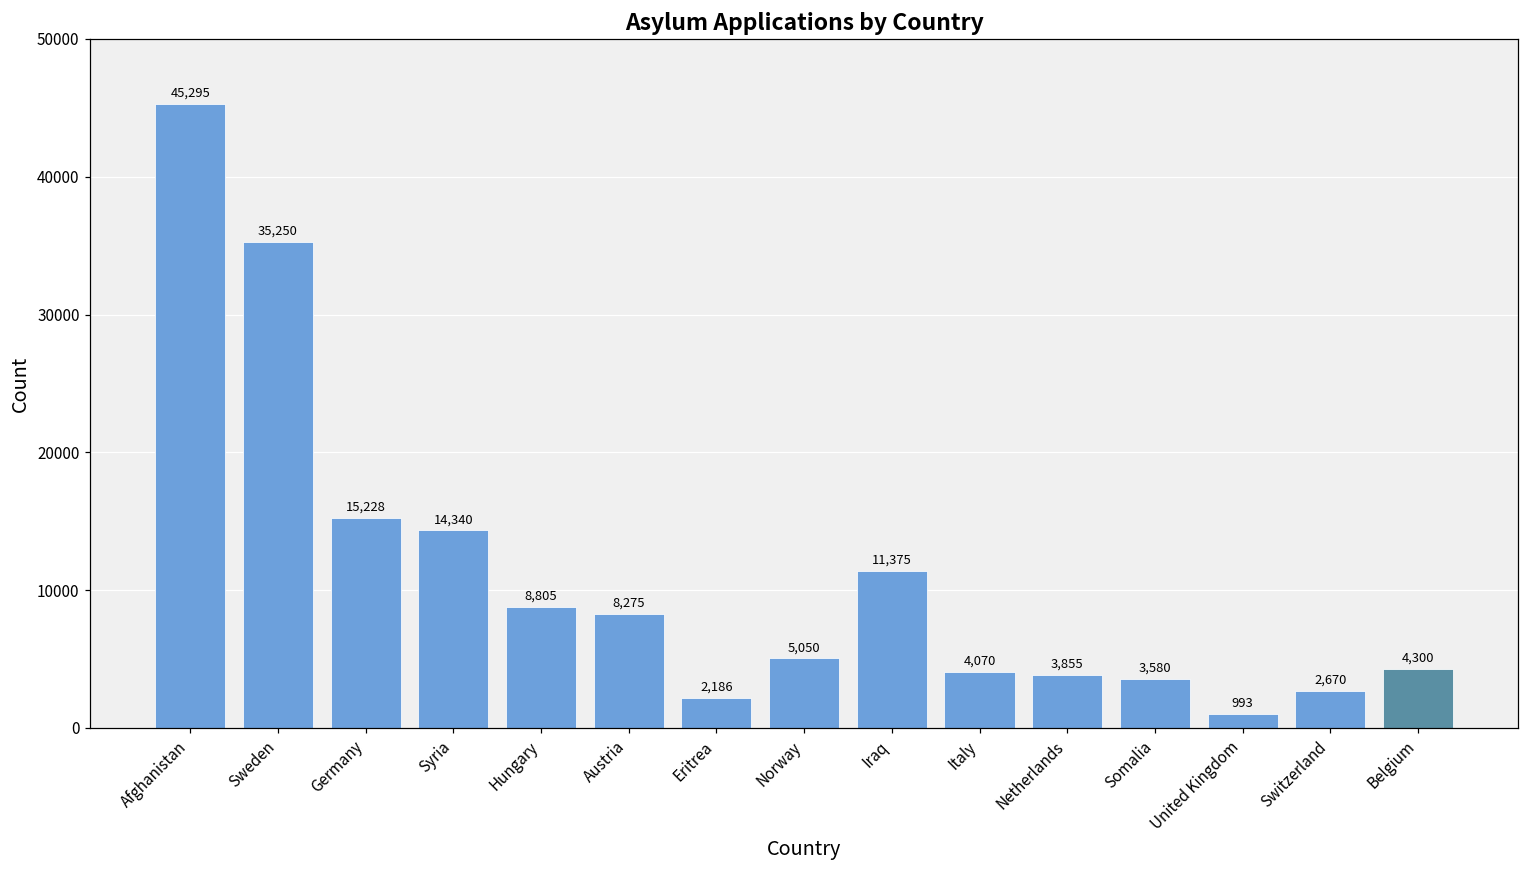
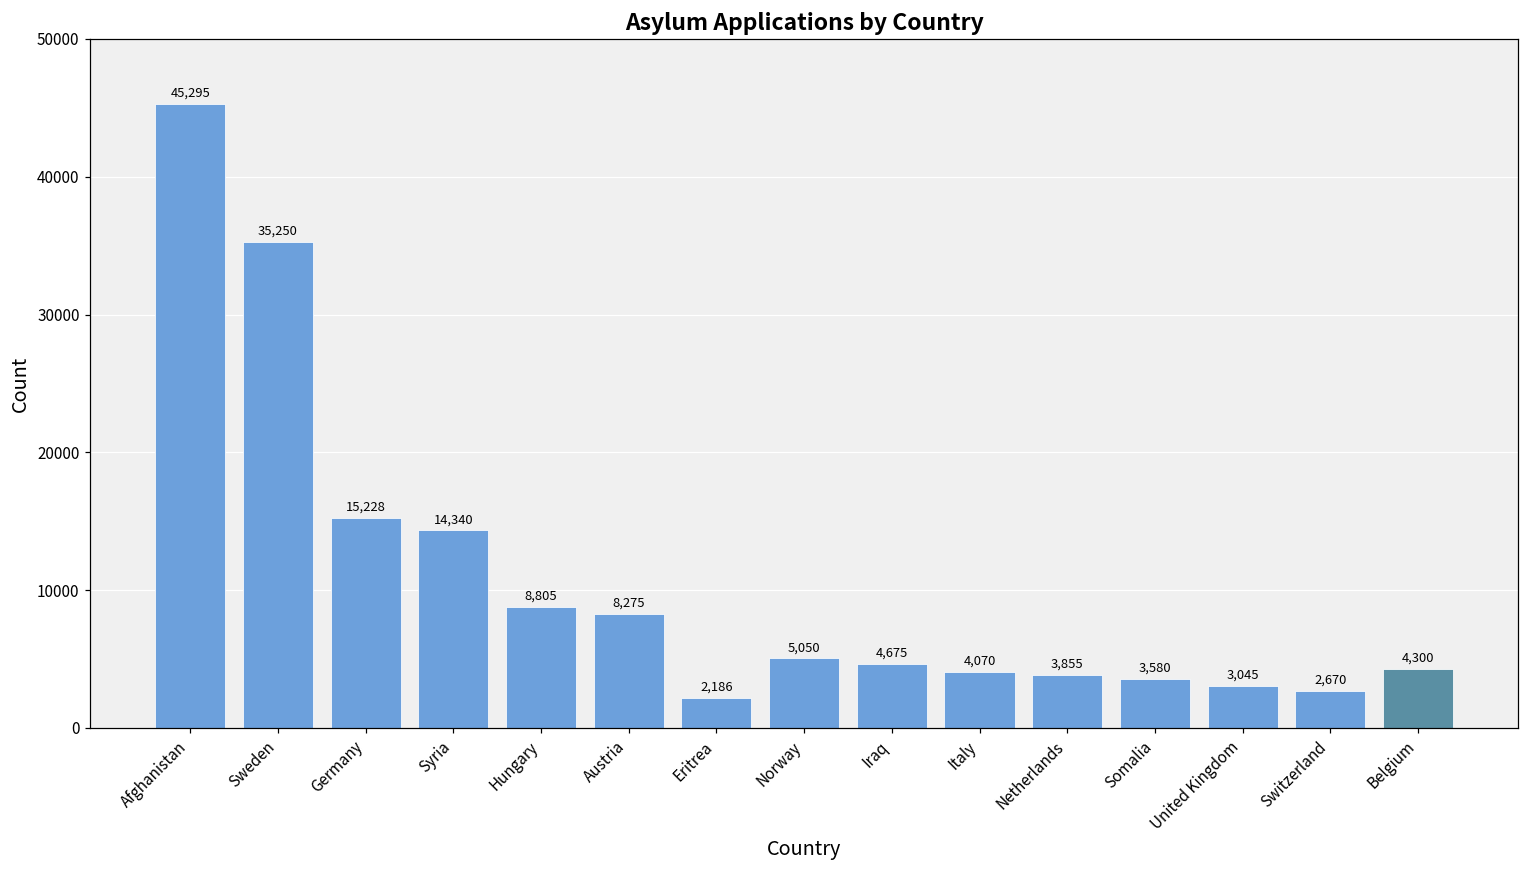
  {
    "Afghanistan": "45,295",
    "Sweden": "35,250",
    "Germany": "15,228",
    "Syria": "14,340",
    "Hungary": "8,805",
    "Austria": "8,275",
    "Eritrea": "2,186",
    "Norway": "5,050",
-   "Iraq": "11,375",
+   "Iraq": "4,675",
    "Italy": "4,070",
    "Netherlands": "3,855",
    "Somalia": "3,580",
-   "United Kingdom": "993",
+   "United Kingdom": "3,045",
    "Switzerland": "2,670",
    "Belgium": "4,300"
  }
